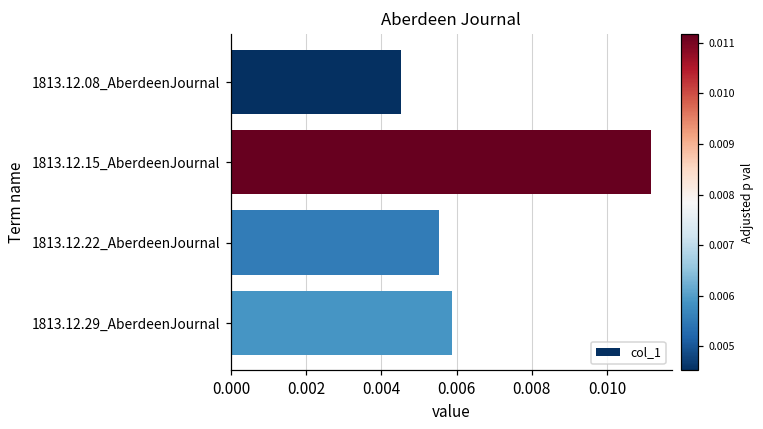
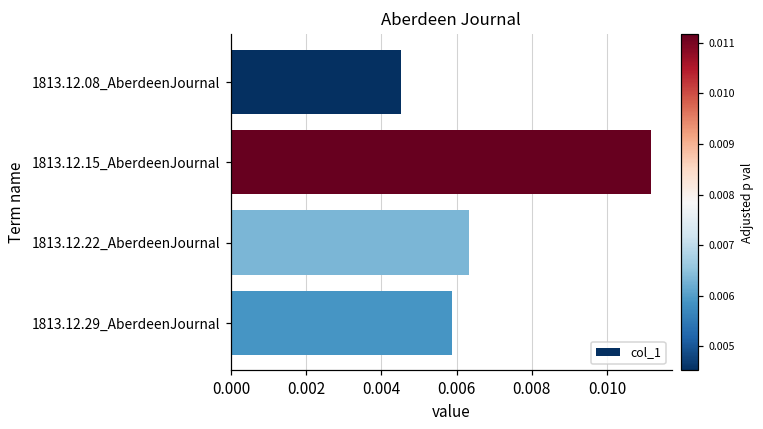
  {
    "1813.12.08_AberdeenJournal": 0.0045,
    "1813.12.15_AberdeenJournal": 0.0112,
-   "1813.12.22_AberdeenJournal": 0.0055,
+   "1813.12.22_AberdeenJournal": 0.0063,
    "1813.12.29_AberdeenJournal": 0.0059
  }
